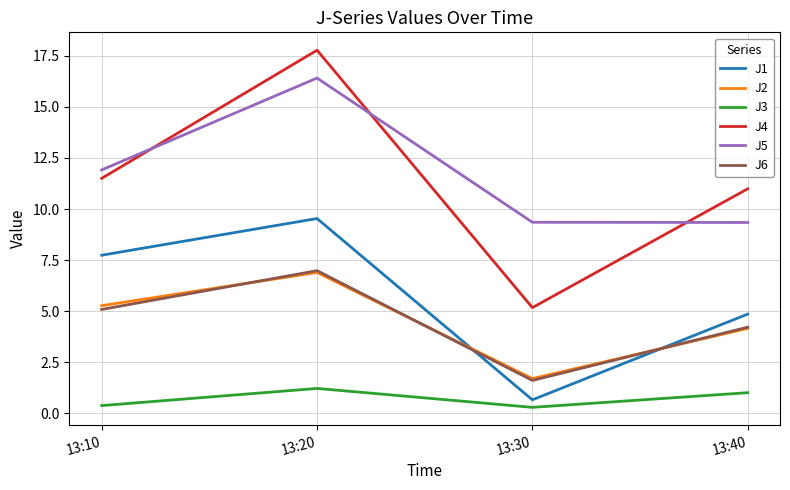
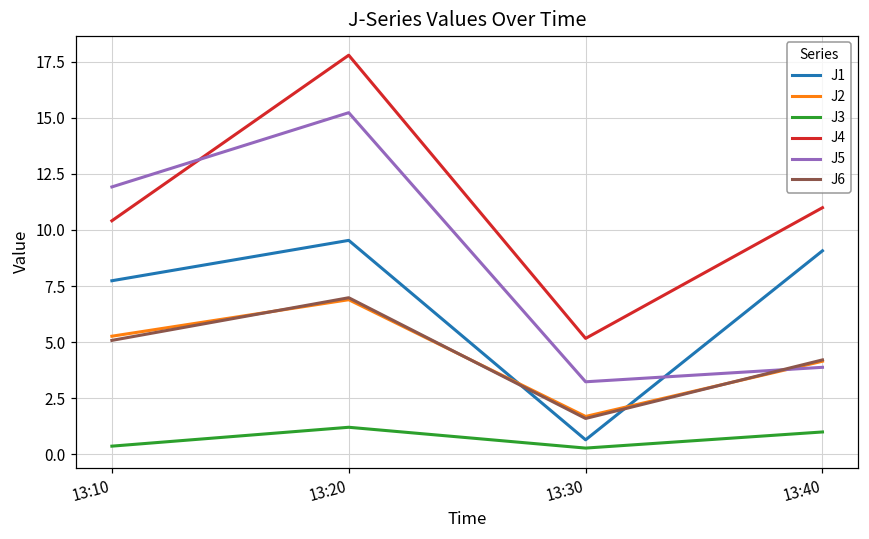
  {
    "J1": {
      "13:10": 7.7,
      "13:20": 9.5,
      "13:30": 0.7,
-     "13:40": 4.9
+     "13:40": 9.1
    },
    "J2": {
      "13:10": 5.3
    },
    "J3": {
      "13:10": 0.4,
      "13:20": 1.2,
      "13:30": 0.3,
      "13:40": 1.0
    },
    "J4": {
-     "13:10": 11.5,
+     "13:10": 10.4,
      "13:20": 17.8,
      "13:30": 5.2,
      "13:40": 11.0
    },
    "J5": {
      "13:10": 11.9,
-     "13:20": 16.4,
-     "13:30": 9.4,
-     "13:40": 9.3
+     "13:20": 15.2,
+     "13:30": 3.2,
+     "13:40": 3.9
    },
    "J6": {
      "13:10": 5.1
    }
  }
